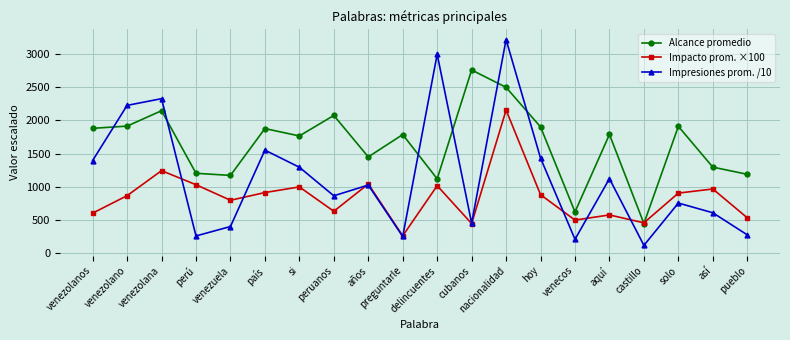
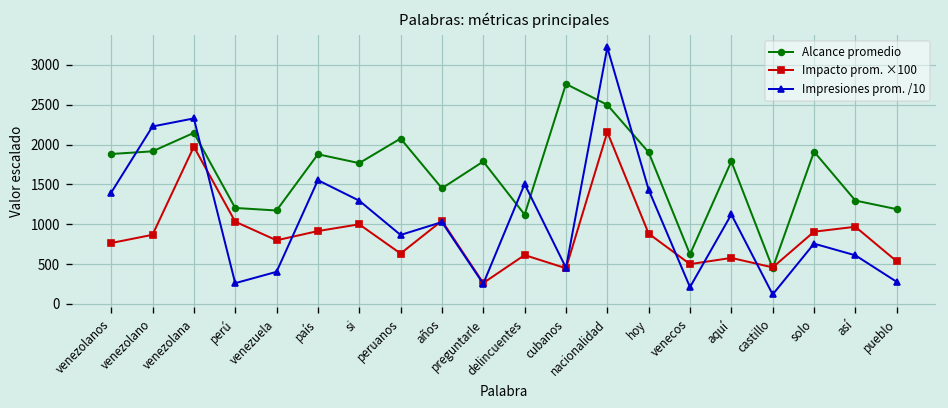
  {
    "Alcance promedio": {
      "venezolanos": 1900,
      "venezolano": 1900,
      "venezolana": 2100,
      "perú": 1200,
      "venezuela": 1200,
      "país": 1900,
      "si": 1800,
      "peruanos": 2100,
      "años": 1500,
      "preguntarle": 1800,
      "delincuentes": 1100,
      "cubanos": 2800,
      "nacionalidad": 2500,
      "hoy": 1900,
      "venecos": 600,
      "aquí": 1800,
      "solo": 1900,
      "así": 1300,
      "pueblo": 1200
    },
    "Impacto prom. ×100": {
-     "venezolanos": 600,
+     "venezolanos": 800,
      "venezolano": 900,
-     "venezolana": 1200,
+     "venezolana": 2000,
      "perú": 1000,
      "venezuela": 800,
      "país": 900,
      "si": 1000,
      "peruanos": 600,
-     "delincuentes": 1000,
+     "delincuentes": 600,
      "nacionalidad": 2200,
      "hoy": 900,
      "venecos": 500,
      "aquí": 600,
      "solo": 900,
      "así": 1000,
      "pueblo": 500
    },
    "Impresiones prom. /10": {
      "venezolanos": 1400,
      "venezolano": 2200,
      "venezolana": 2300,
      "perú": 300,
      "venezuela": 400,
      "país": 1600,
      "si": 1300,
      "peruanos": 900,
-     "delincuentes": 3000,
+     "delincuentes": 1500,
      "nacionalidad": 3200,
      "hoy": 1400,
      "venecos": 200,
      "aquí": 1100,
      "castillo": 100,
      "solo": 800,
      "así": 600,
      "pueblo": 300
    }
  }
